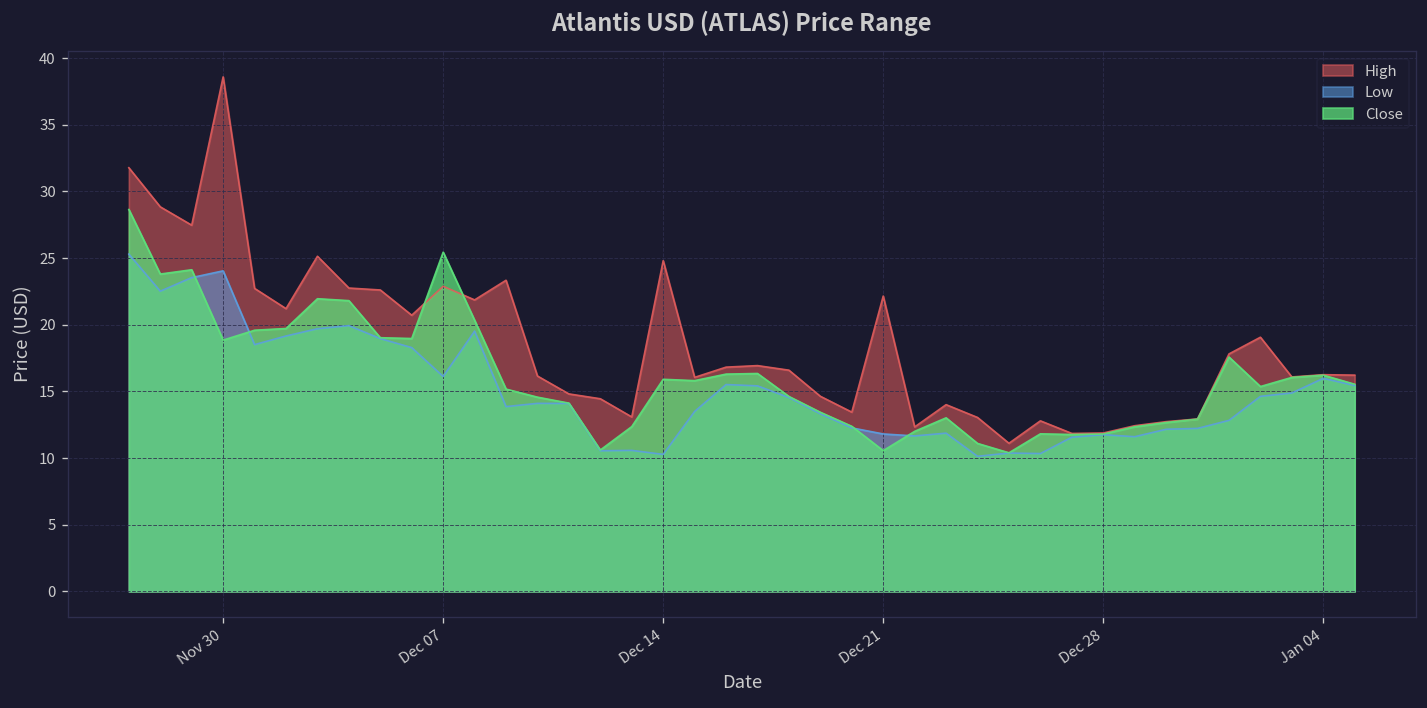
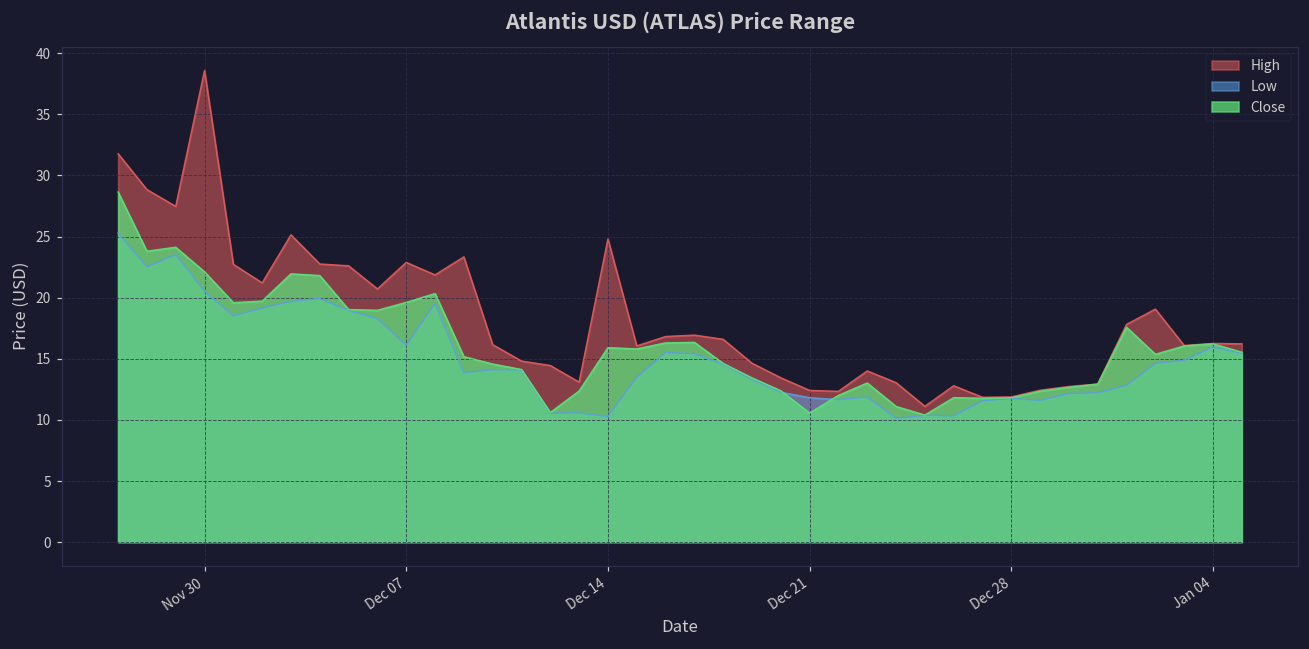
  {
    "High": {
      "Nov 30": 38.6,
      "Dec 07": 22.9,
      "Dec 14": 24.8,
-     "Dec 21": 22.2
+     "Dec 21": 12.4
    },
    "Low": {
-     "Nov 30": 24.0,
+     "Nov 30": 20.5,
      "Dec 07": 16.1,
      "Dec 14": 10.3,
      "Dec 21": 11.8,
      "Jan 04": 16.0
    },
    "Close": {
-     "Nov 30": 18.9,
-     "Dec 07": 25.4,
+     "Nov 30": 22.1,
+     "Dec 07": 19.6,
      "Dec 14": 15.9,
      "Dec 21": 10.6
    }
  }
